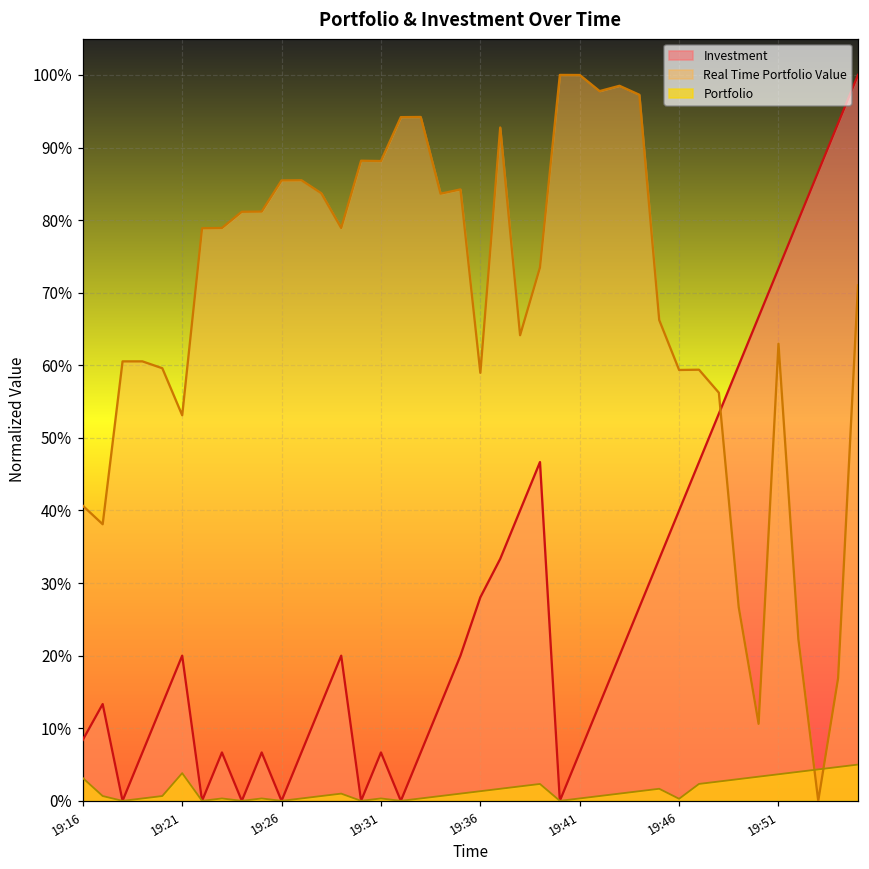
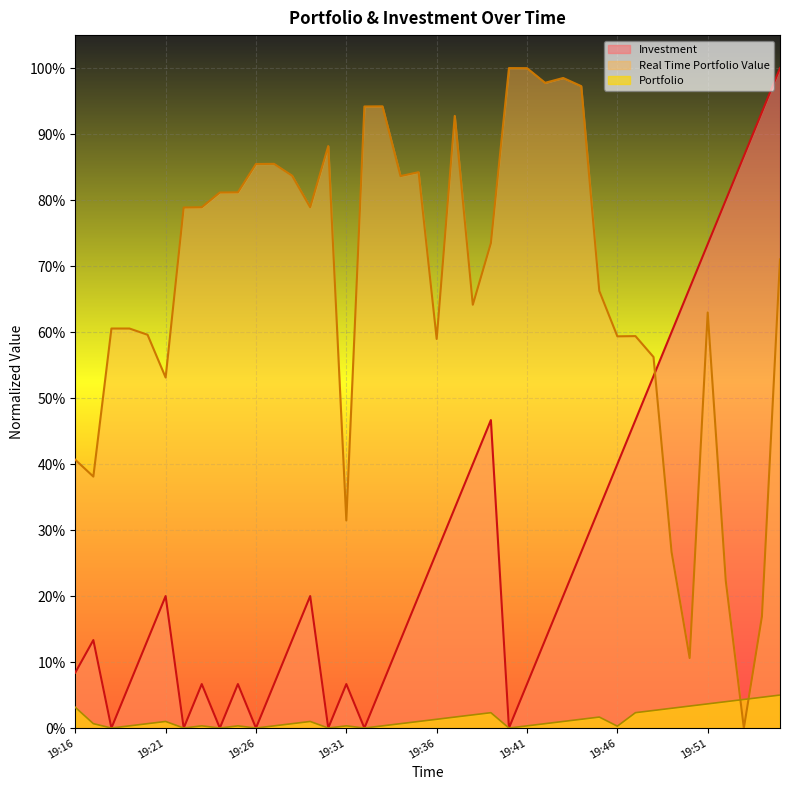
  {
    "Investment": {
      "19:16": "8%",
      "19:21": "20%",
      "19:31": "7%",
-     "19:36": "28%",
+     "19:36": "27%",
      "19:41": "7%",
      "19:46": "40%",
      "19:51": "73%"
    },
    "Real Time Portfolio Value": {
      "19:16": "41%",
      "19:21": "53%",
      "19:26": "85%",
-     "19:31": "88%",
+     "19:31": "31%",
      "19:36": "59%",
      "19:41": "100%",
      "19:46": "59%",
      "19:51": "63%"
    },
    "Portfolio": {
      "19:16": "3%",
-     "19:21": "4%",
+     "19:21": "1%",
      "19:31": "0%",
      "19:36": "1%",
      "19:41": "0%",
      "19:46": "0%",
      "19:51": "4%"
    }
  }
